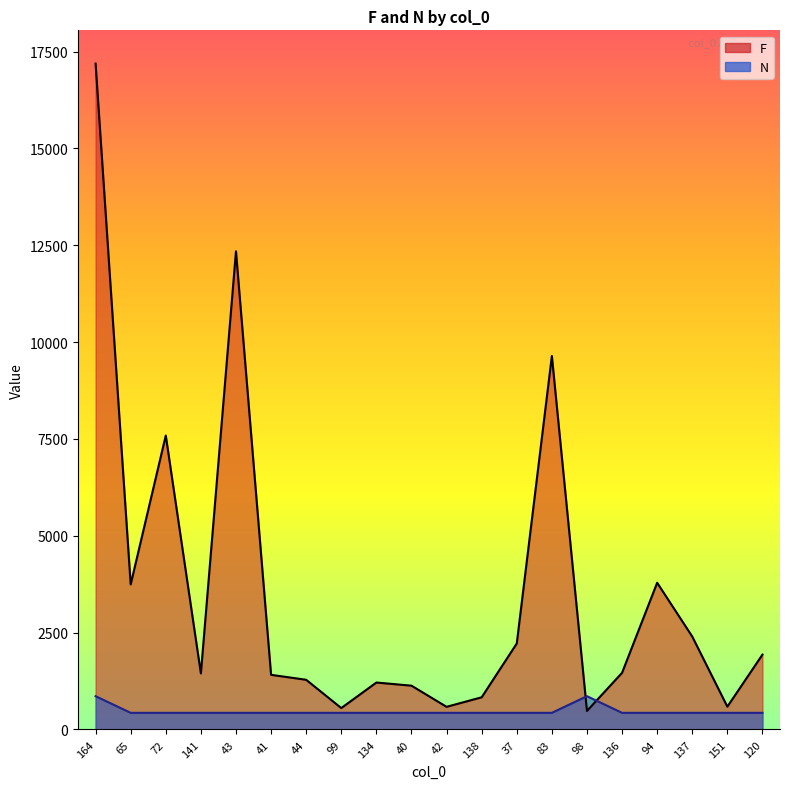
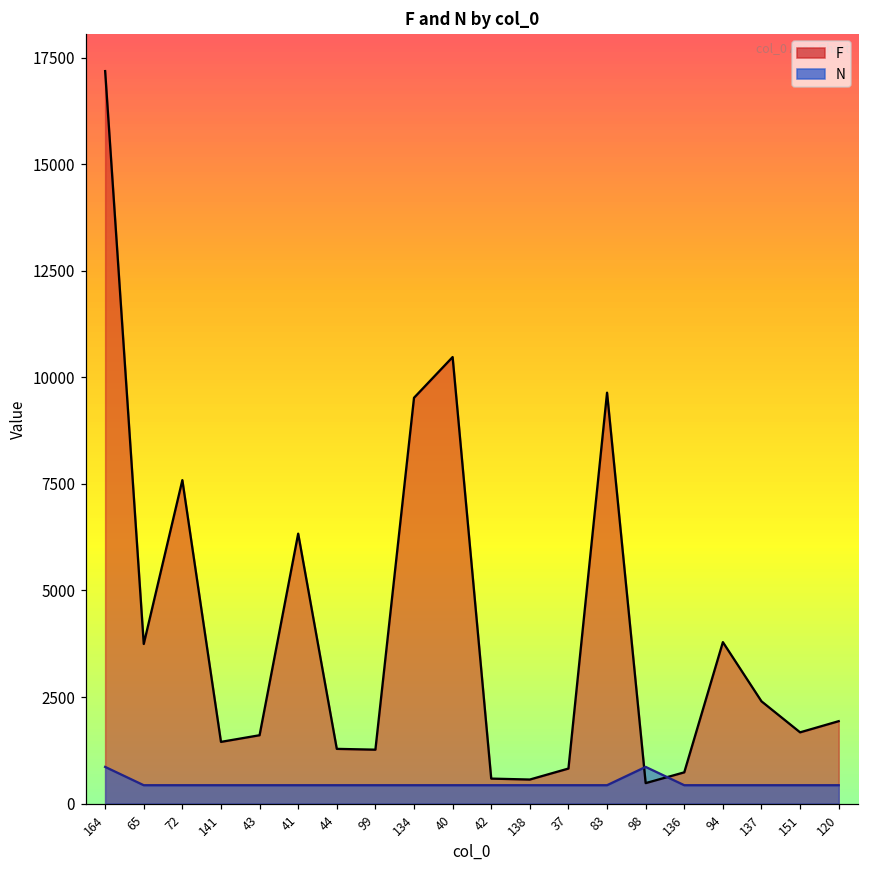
  {
    "F": {
      "164": 17200,
      "65": 3700,
      "72": 7600,
      "141": 1400,
-     "43": 12300,
-     "41": 1400,
+     "43": 1600,
+     "41": 6300,
      "44": 1300,
-     "99": 600,
-     "134": 1200,
-     "40": 1100,
+     "99": 1300,
+     "134": 9500,
+     "40": 10500,
      "42": 600,
-     "138": 800,
-     "37": 2200,
+     "138": 600,
+     "37": 800,
      "83": 9600,
      "98": 500,
-     "136": 1500,
+     "136": 700,
      "94": 3800,
      "137": 2400,
-     "151": 600,
+     "151": 1700,
      "120": 1900
    },
    "N": {
      "164": 900,
      "65": 400,
      "72": 400,
      "141": 400,
      "43": 400,
      "41": 400,
      "44": 400,
      "99": 400,
      "134": 400,
      "40": 400,
      "42": 400,
      "138": 400,
      "37": 400,
      "83": 400,
      "98": 900,
      "136": 400,
      "94": 400,
      "137": 400,
      "151": 400,
      "120": 400
    }
  }
